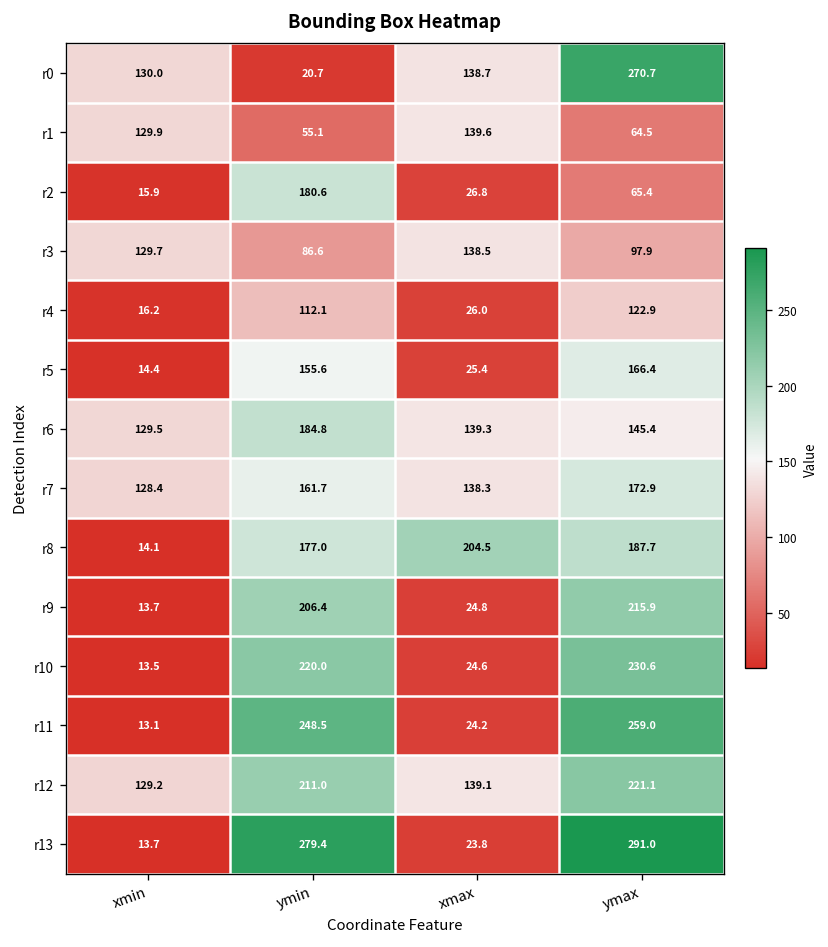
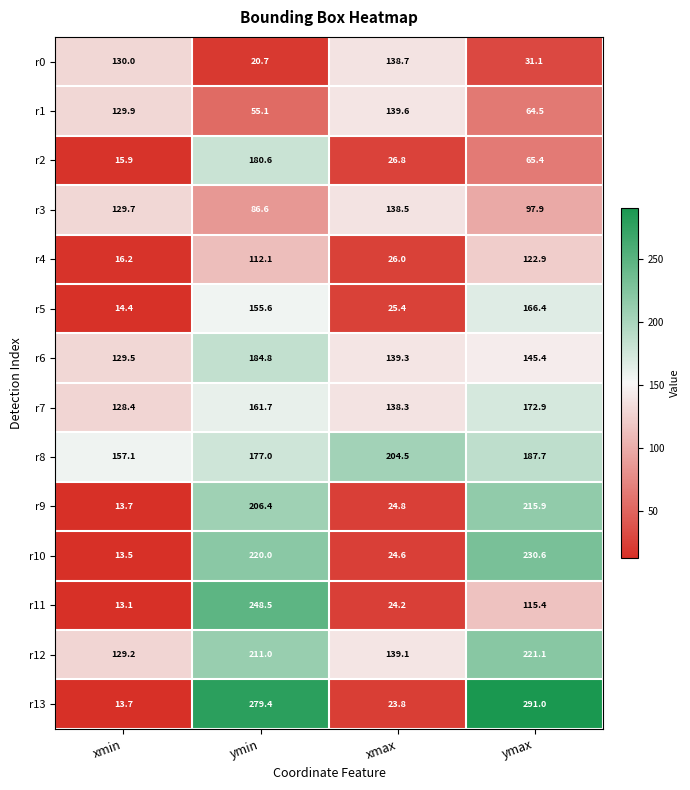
  {
    "r0": {
      "xmin": 130.0,
      "ymin": 20.7,
      "xmax": 138.7,
-     "ymax": 270.7
+     "ymax": 31.1
    },
    "r1": {
      "xmin": 129.9,
      "ymin": 55.1,
      "xmax": 139.6,
      "ymax": 64.5
    },
    "r2": {
      "xmin": 15.9,
      "ymin": 180.6,
      "xmax": 26.8,
      "ymax": 65.4
    },
    "r3": {
      "xmin": 129.7,
      "ymin": 86.6,
      "xmax": 138.5,
      "ymax": 97.9
    },
    "r4": {
      "xmin": 16.2,
      "ymin": 112.1,
      "xmax": 26.0,
      "ymax": 122.9
    },
    "r5": {
      "xmin": 14.4,
      "ymin": 155.6,
      "xmax": 25.4,
      "ymax": 166.4
    },
    "r6": {
      "xmin": 129.5,
      "ymin": 184.8,
      "xmax": 139.3,
      "ymax": 145.4
    },
    "r7": {
      "xmin": 128.4,
      "ymin": 161.7,
      "xmax": 138.3,
      "ymax": 172.9
    },
    "r8": {
-     "xmin": 14.1,
+     "xmin": 157.1,
      "ymin": 177.0,
      "xmax": 204.5,
      "ymax": 187.7
    },
    "r9": {
      "xmin": 13.7,
      "ymin": 206.4,
      "xmax": 24.8,
      "ymax": 215.9
    },
    "r10": {
      "xmin": 13.5,
      "ymin": 220.0,
      "xmax": 24.6,
      "ymax": 230.6
    },
    "r11": {
      "xmin": 13.1,
      "ymin": 248.5,
      "xmax": 24.2,
-     "ymax": 259.0
+     "ymax": 115.4
    },
    "r12": {
      "xmin": 129.2,
      "ymin": 211.0,
      "xmax": 139.1,
      "ymax": 221.1
    },
    "r13": {
      "xmin": 13.7,
      "ymin": 279.4,
      "xmax": 23.8,
      "ymax": 291.0
    }
  }
